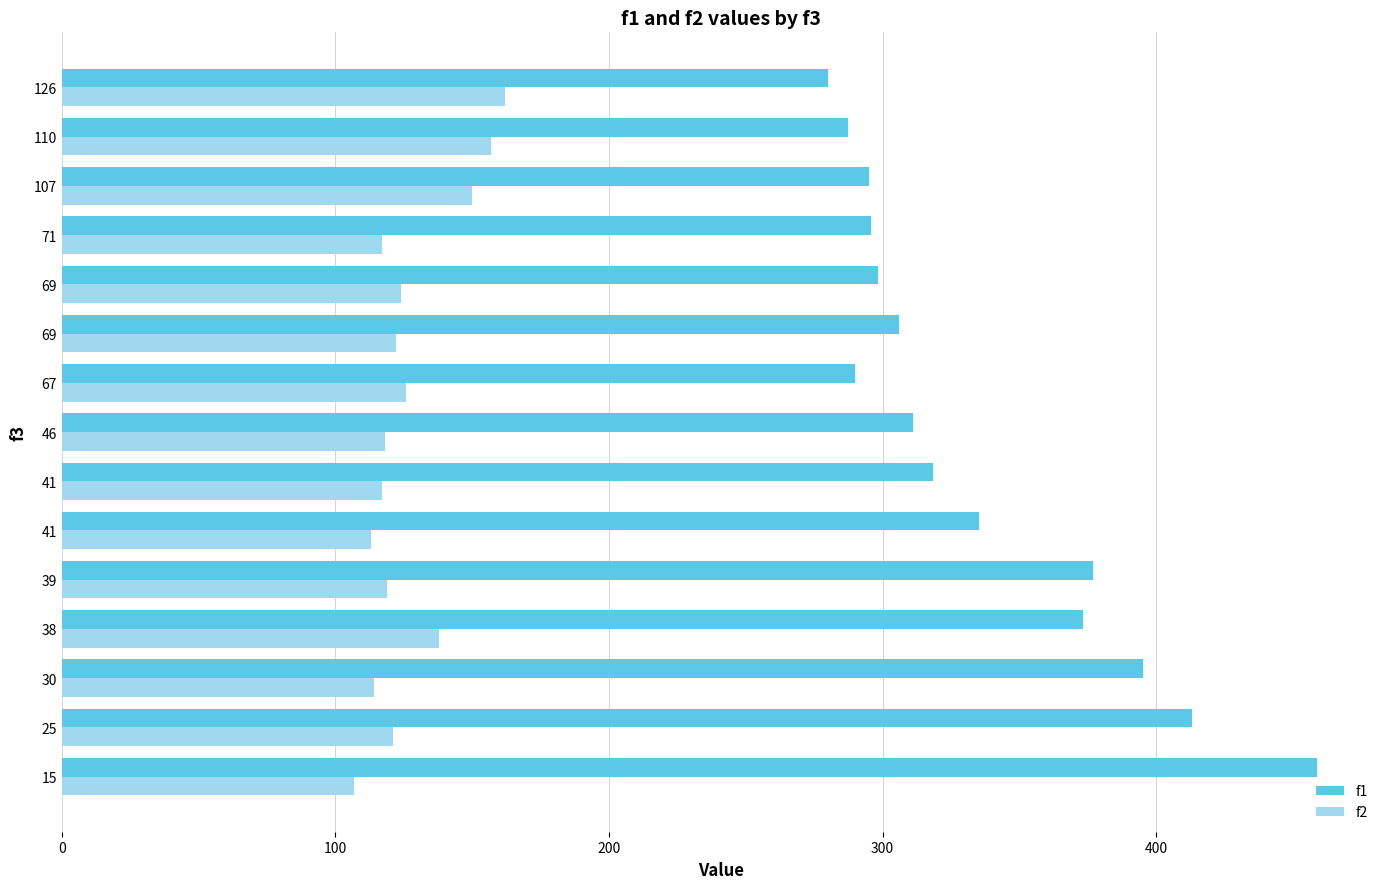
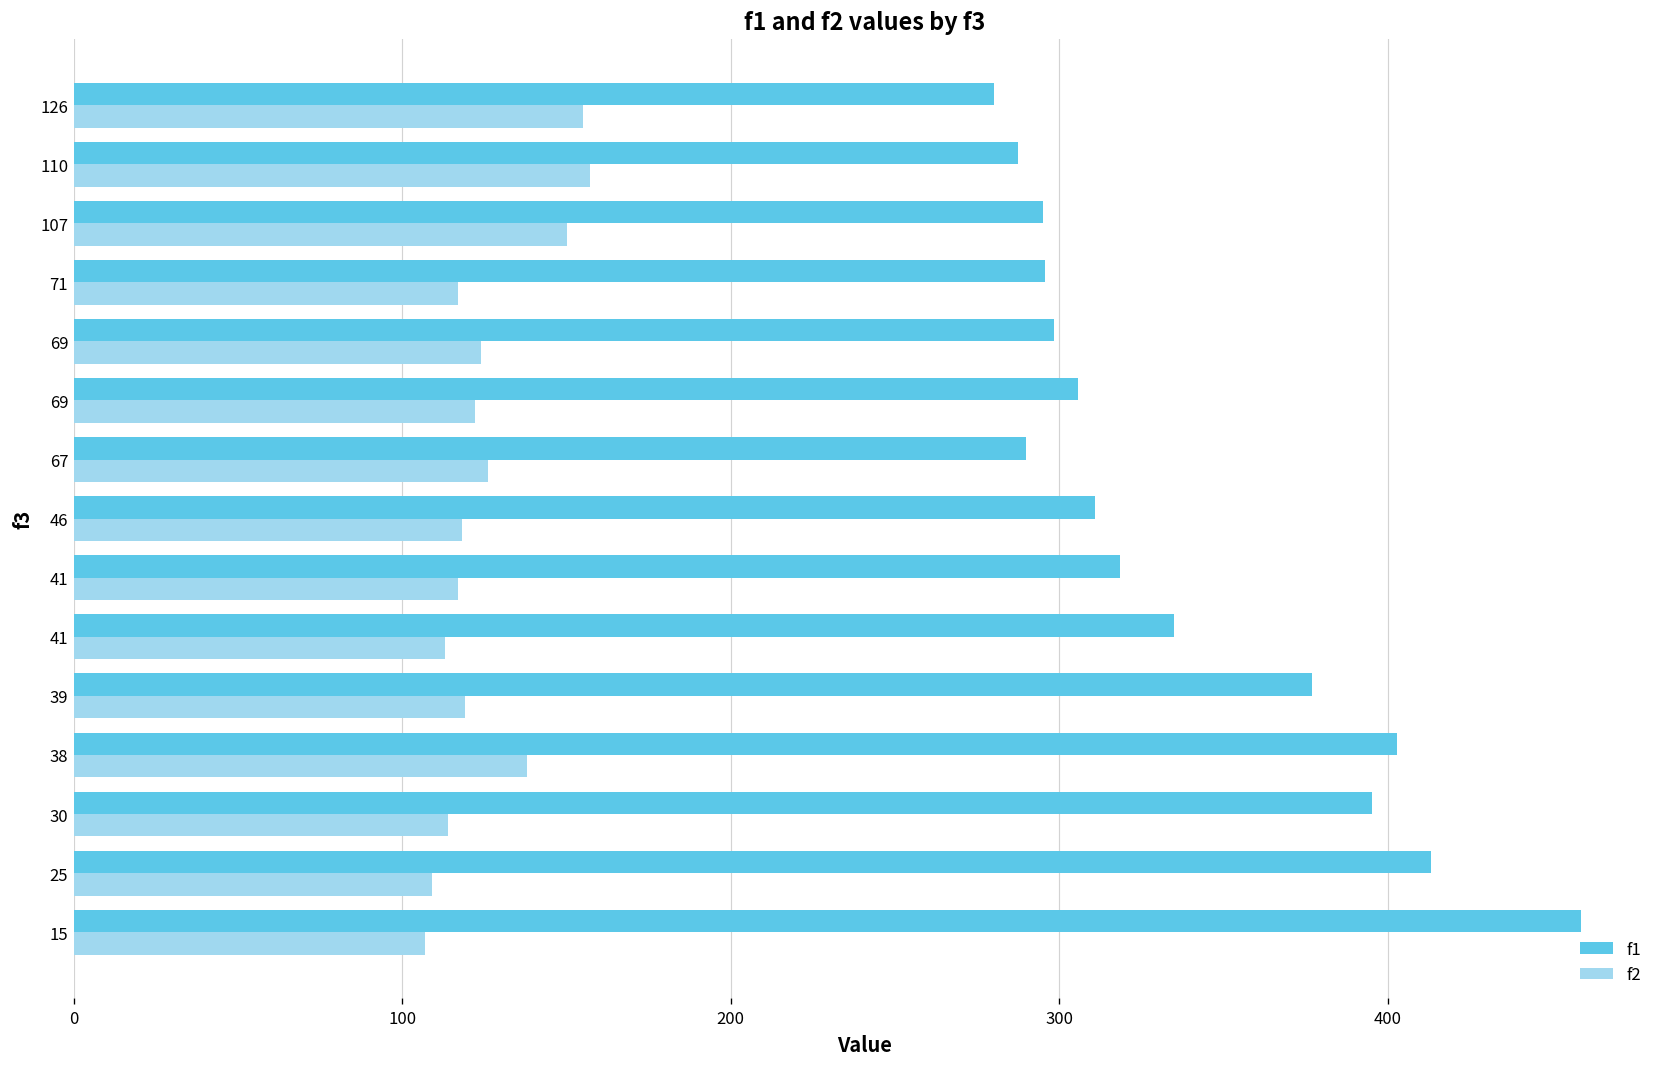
  {
    "f1": {
      "126": 280,
      "110": 287,
      "107": 295,
      "71": 296,
      "67": 290,
      "46": 311,
      "39": 377,
-     "38": 373,
+     "38": 403,
      "30": 395,
      "25": 413,
      "15": 459
    },
    "f2": {
-     "126": 162,
+     "126": 155,
      "110": 157,
      "107": 150,
      "71": 117,
      "67": 126,
      "46": 118,
      "39": 119,
      "38": 138,
      "30": 114,
-     "25": 121,
+     "25": 109,
      "15": 107
    }
  }
